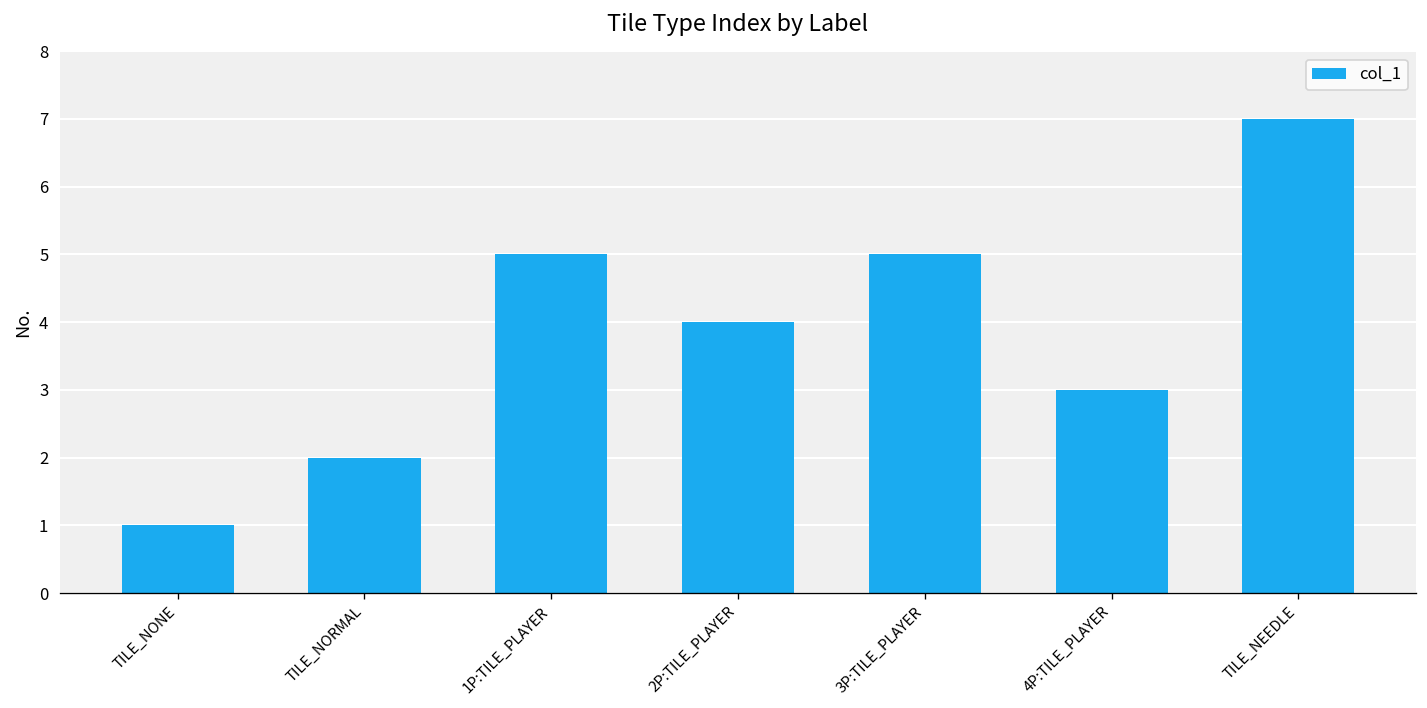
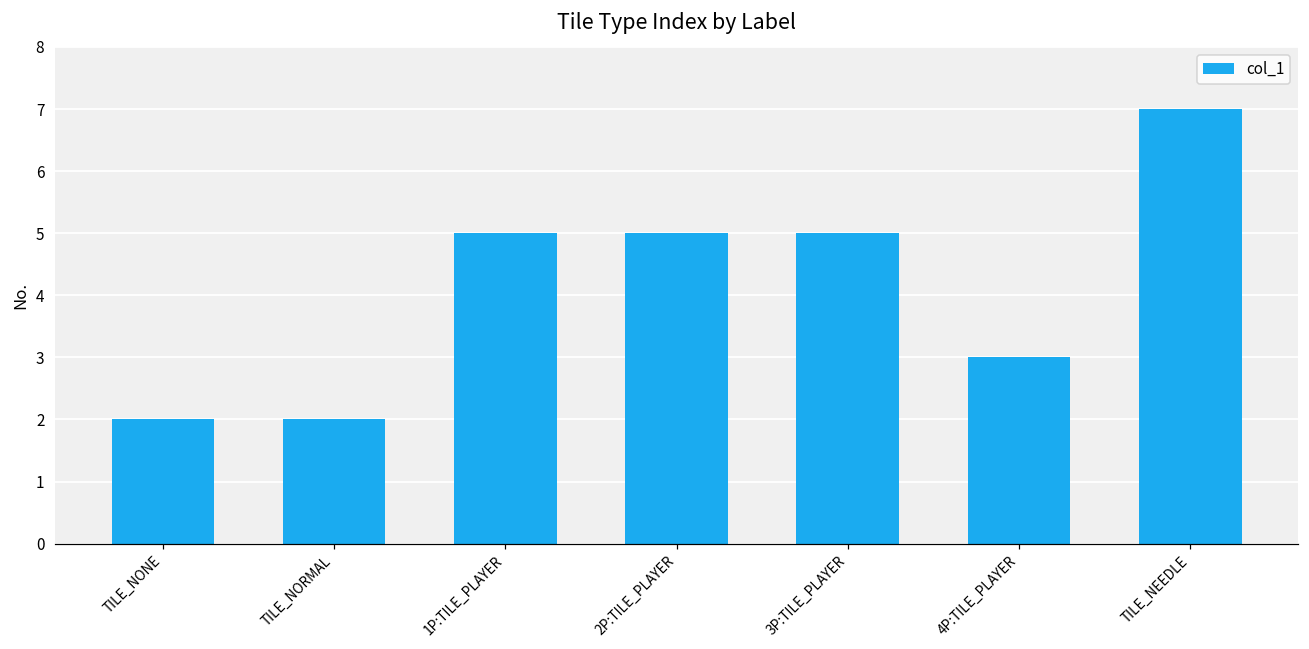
  {
-   "TILE_NONE": 1,
+   "TILE_NONE": 2,
    "TILE_NORMAL": 2,
    "1P:TILE_PLAYER": 5,
-   "2P:TILE_PLAYER": 4,
+   "2P:TILE_PLAYER": 5,
    "3P:TILE_PLAYER": 5,
    "4P:TILE_PLAYER": 3,
    "TILE_NEEDLE": 7
  }
